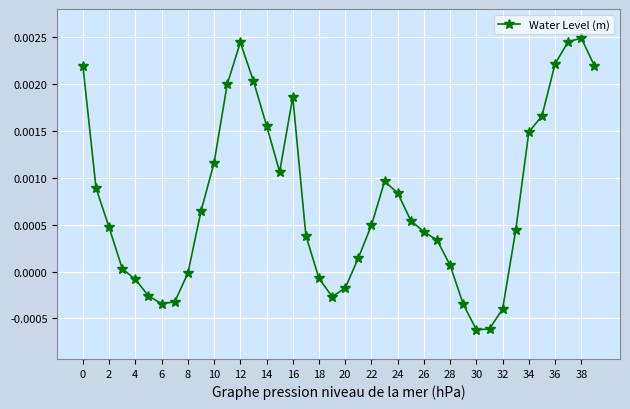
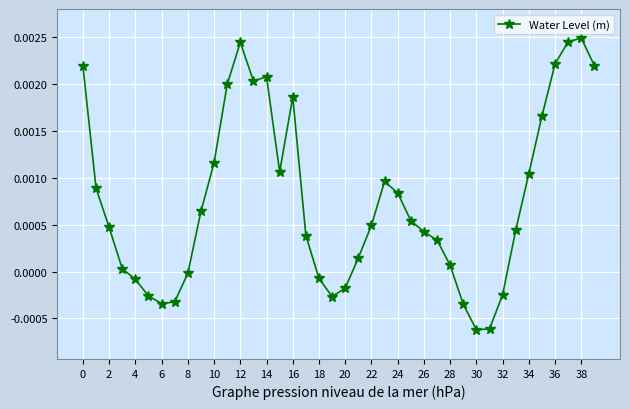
  {
    "0": 0.0022,
    "2": 0.0005,
    "4": -0.0001,
    "6": -0.0003,
    "8": 0.0000,
    "10": 0.0012,
    "12": 0.0024,
-   "14": 0.0016,
+   "14": 0.0021,
    "16": 0.0019,
    "18": -0.0001,
    "20": -0.0002,
    "22": 0.0005,
    "24": 0.0008,
    "26": 0.0004,
    "28": 0.0001,
    "30": -0.0006,
-   "32": -0.0004,
-   "34": 0.0015,
+   "32": -0.0002,
+   "34": 0.0010,
    "36": 0.0022,
    "38": 0.0025
  }
